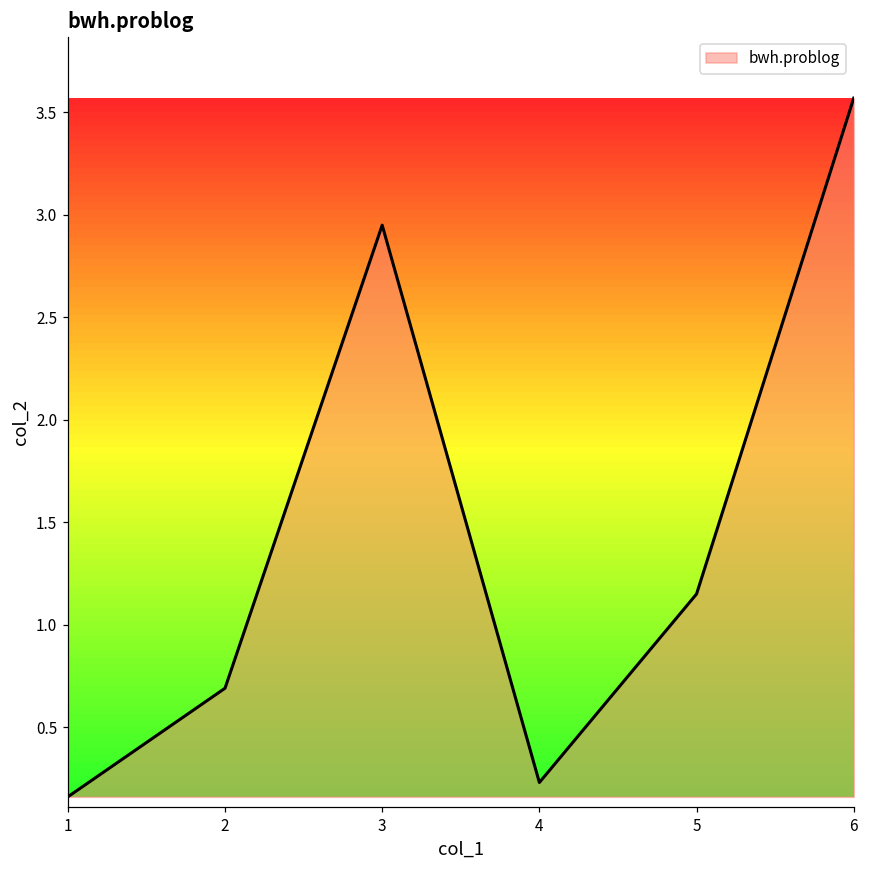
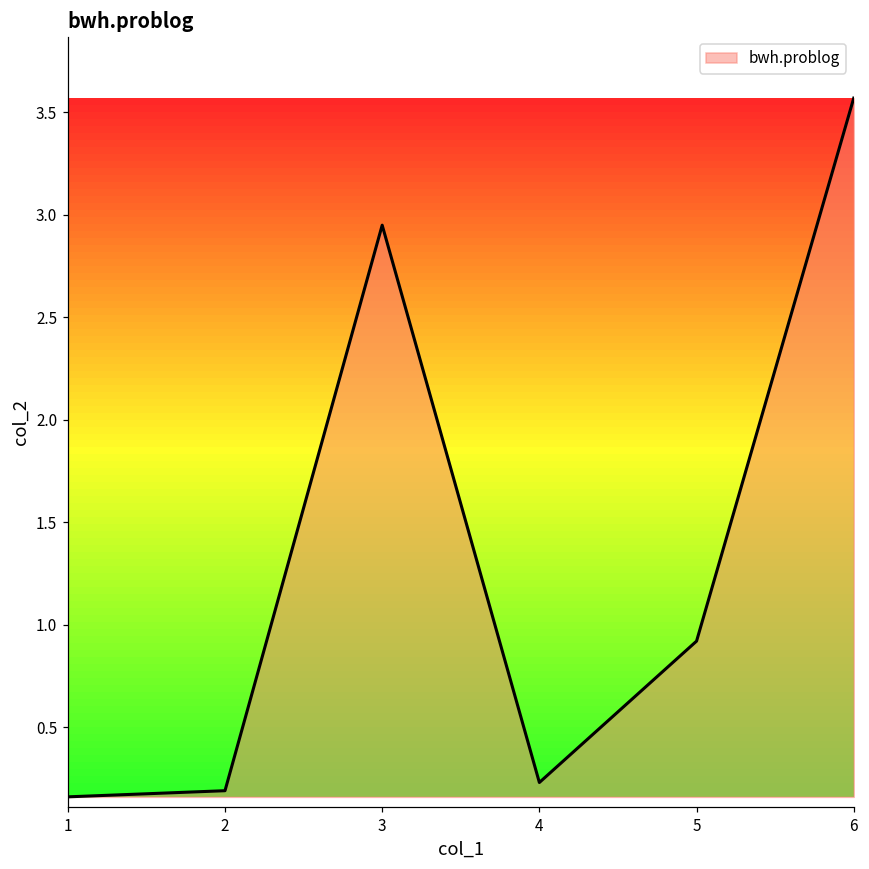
  {
    "1": 0.16,
-   "2": 0.69,
+   "2": 0.19,
    "3": 2.95,
    "4": 0.23,
-   "5": 1.15,
+   "5": 0.92,
    "6": 3.57
  }
